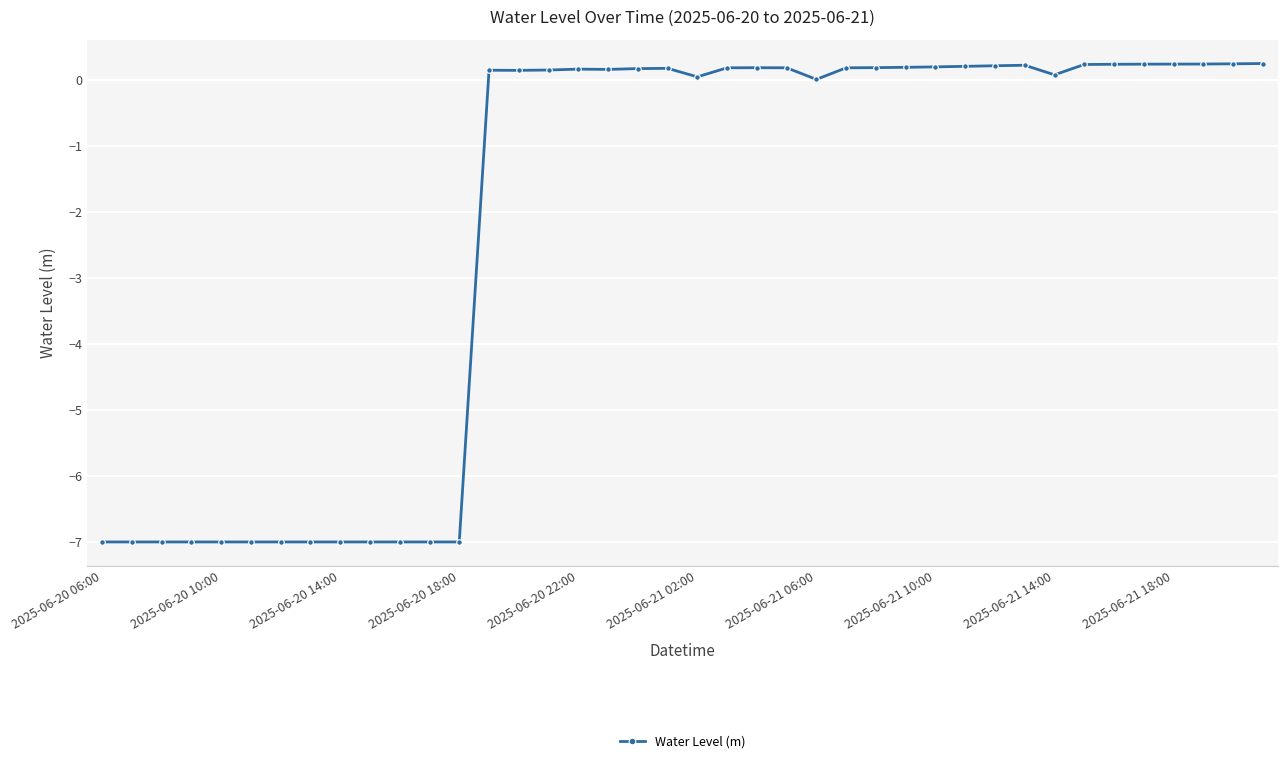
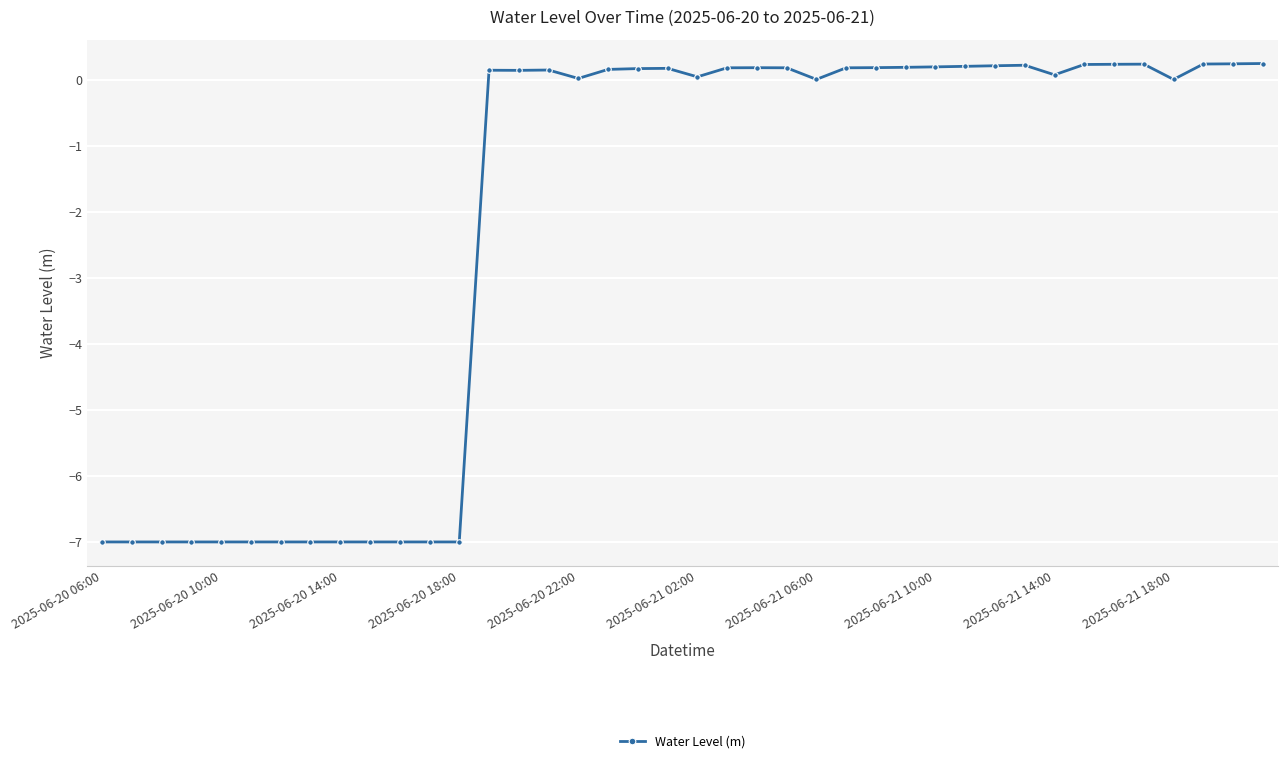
  {
    "2025-06-20 06:00": -7.0,
    "2025-06-20 10:00": -7.0,
    "2025-06-20 14:00": -7.0,
    "2025-06-20 18:00": -7.0,
-   "2025-06-20 22:00": 0.2,
+   "2025-06-20 22:00": 0.0,
    "2025-06-21 02:00": 0.1,
    "2025-06-21 06:00": 0.0,
    "2025-06-21 10:00": 0.2,
    "2025-06-21 14:00": 0.1,
-   "2025-06-21 18:00": 0.2
+   "2025-06-21 18:00": 0.0
  }
